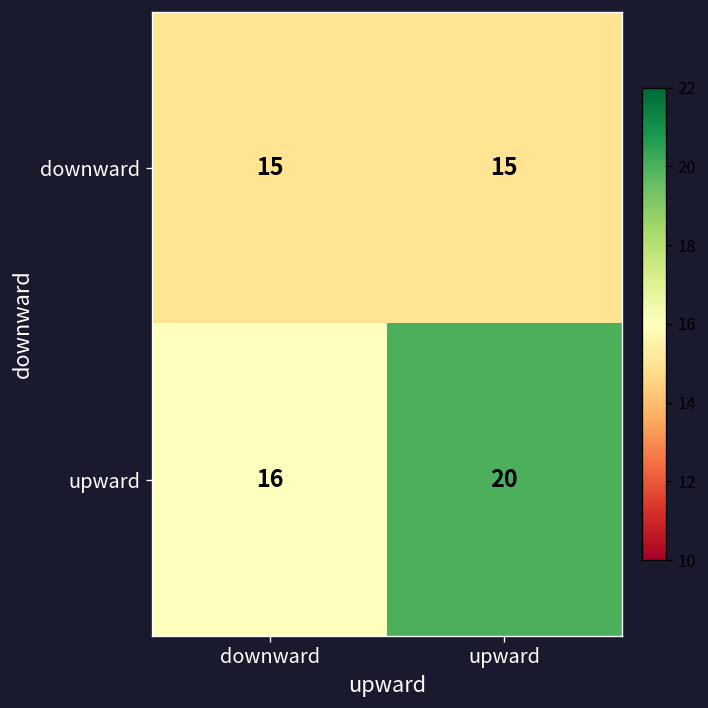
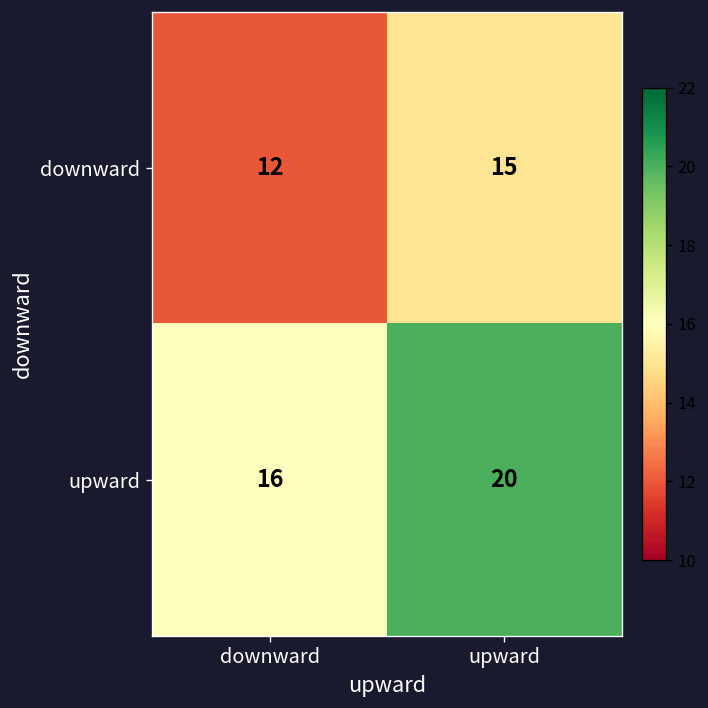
  {
    "downward": {
-     "downward": 15,
+     "downward": 12,
      "upward": 15
    },
    "upward": {
      "downward": 16,
      "upward": 20
    }
  }
